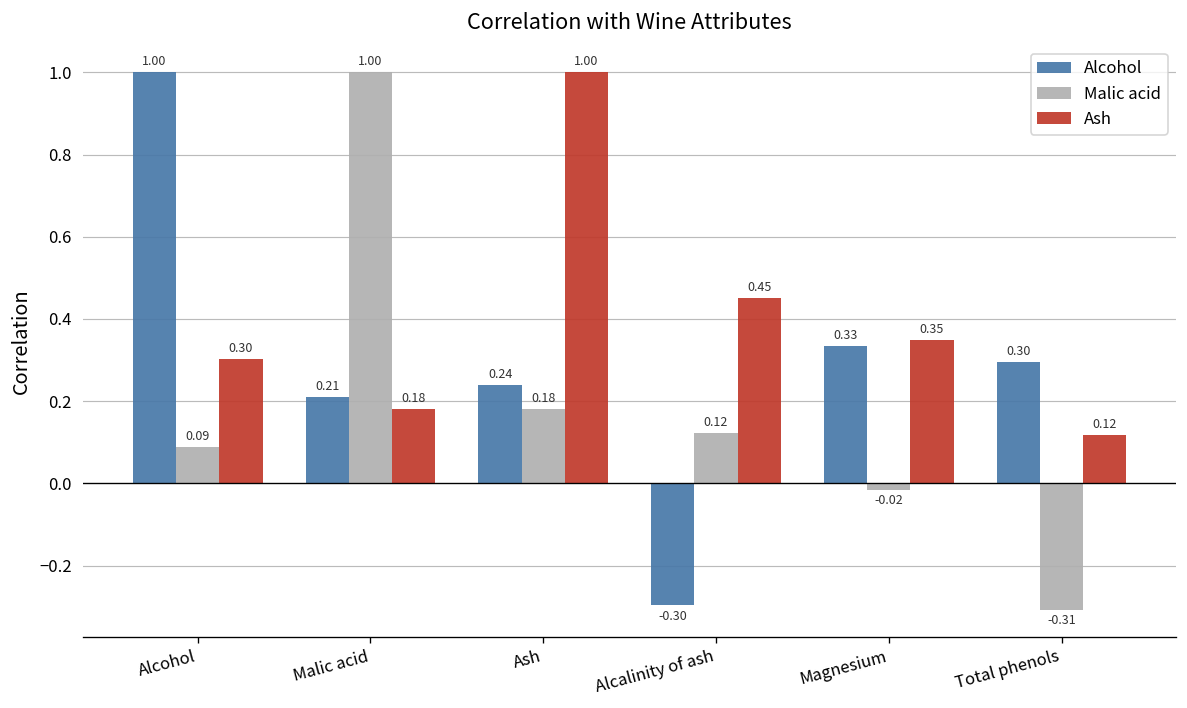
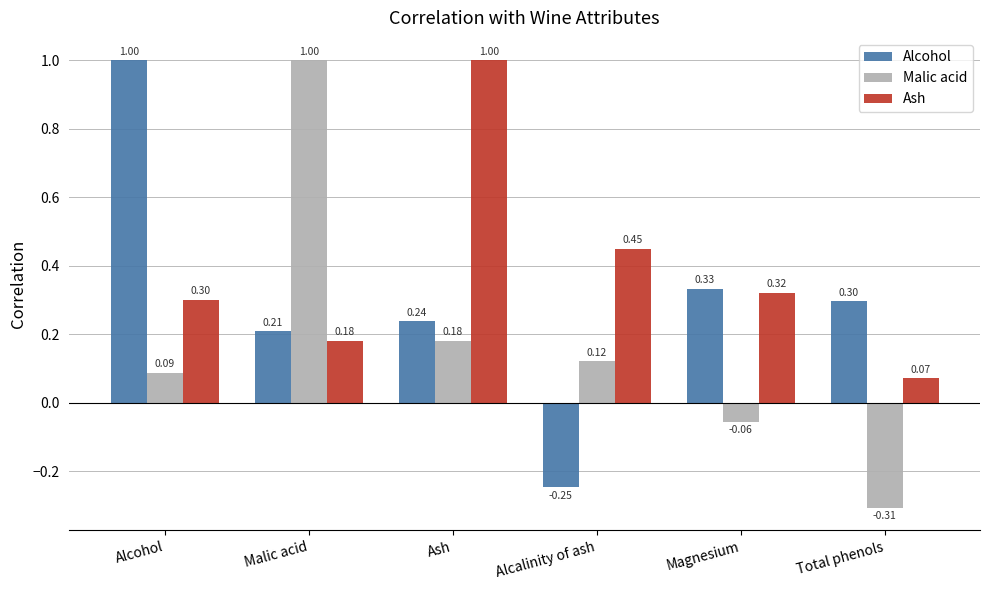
  {
    "Alcohol": {
      "Alcohol": 1.00,
      "Malic acid": 0.21,
      "Ash": 0.24,
-     "Alcalinity of ash": -0.30,
+     "Alcalinity of ash": -0.25,
      "Magnesium": 0.33,
      "Total phenols": 0.30
    },
    "Malic acid": {
      "Alcohol": 0.09,
      "Malic acid": 1.00,
      "Ash": 0.18,
      "Alcalinity of ash": 0.12,
-     "Magnesium": -0.02,
+     "Magnesium": -0.06,
      "Total phenols": -0.31
    },
    "Ash": {
      "Alcohol": 0.30,
      "Malic acid": 0.18,
      "Ash": 1.00,
      "Alcalinity of ash": 0.45,
-     "Magnesium": 0.35,
-     "Total phenols": 0.12
+     "Magnesium": 0.32,
+     "Total phenols": 0.07
    }
  }
